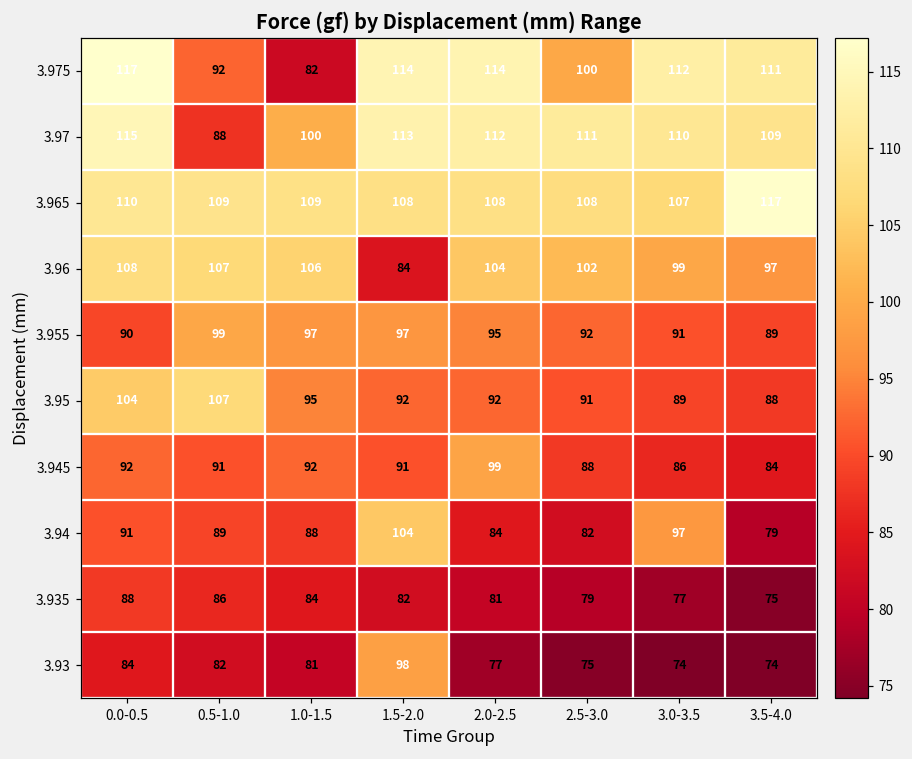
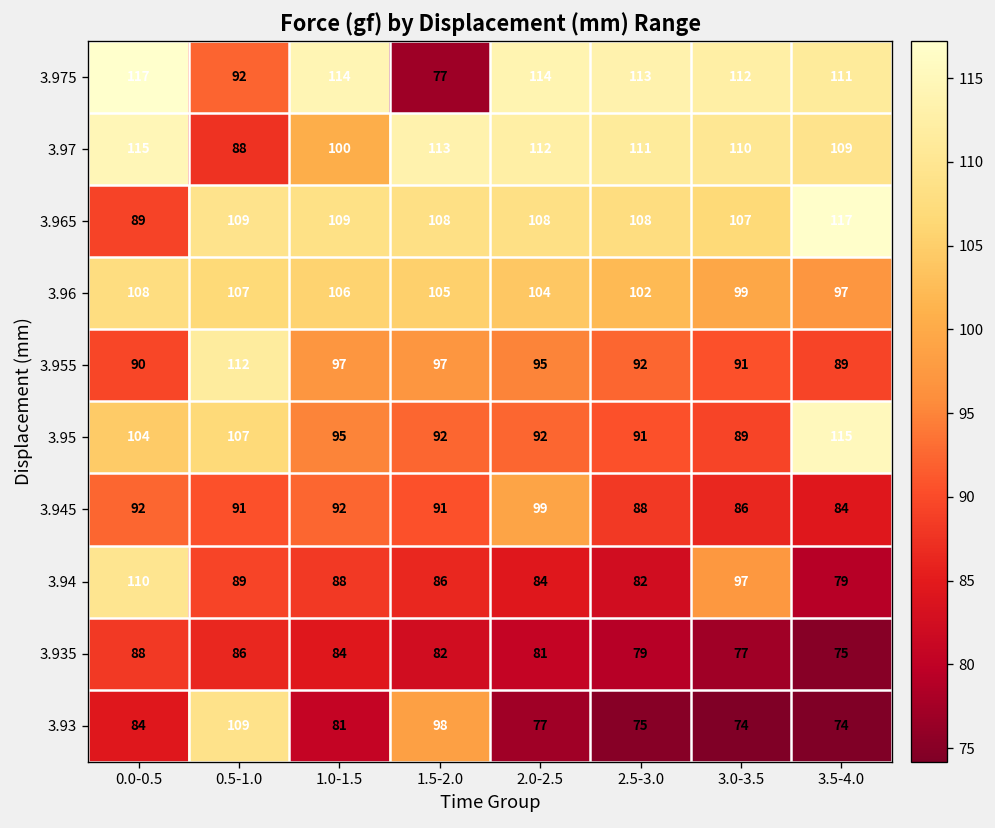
  {
    "3.975": {
      "0.0-0.5": 117,
      "0.5-1.0": 92,
-     "1.0-1.5": 82,
-     "1.5-2.0": 114,
+     "1.0-1.5": 114,
+     "1.5-2.0": 77,
      "2.0-2.5": 114,
-     "2.5-3.0": 100,
+     "2.5-3.0": 113,
      "3.0-3.5": 112,
      "3.5-4.0": 111
    },
    "3.97": {
      "0.0-0.5": 115,
      "0.5-1.0": 88,
      "1.0-1.5": 100,
      "1.5-2.0": 113,
      "2.0-2.5": 112,
      "2.5-3.0": 111,
      "3.0-3.5": 110,
      "3.5-4.0": 109
    },
    "3.965": {
-     "0.0-0.5": 110,
+     "0.0-0.5": 89,
      "0.5-1.0": 109,
      "1.0-1.5": 109,
      "1.5-2.0": 108,
      "2.0-2.5": 108,
      "2.5-3.0": 108,
      "3.0-3.5": 107,
      "3.5-4.0": 117
    },
    "3.96": {
      "0.0-0.5": 108,
      "0.5-1.0": 107,
      "1.0-1.5": 106,
-     "1.5-2.0": 84,
+     "1.5-2.0": 105,
      "2.0-2.5": 104,
      "2.5-3.0": 102,
      "3.0-3.5": 99,
      "3.5-4.0": 97
    },
    "3.955": {
      "0.0-0.5": 90,
-     "0.5-1.0": 99,
+     "0.5-1.0": 112,
      "1.0-1.5": 97,
      "1.5-2.0": 97,
      "2.0-2.5": 95,
      "2.5-3.0": 92,
      "3.0-3.5": 91,
      "3.5-4.0": 89
    },
    "3.95": {
      "0.0-0.5": 104,
      "0.5-1.0": 107,
      "1.0-1.5": 95,
      "1.5-2.0": 92,
      "2.0-2.5": 92,
      "2.5-3.0": 91,
      "3.0-3.5": 89,
-     "3.5-4.0": 88
+     "3.5-4.0": 115
    },
    "3.945": {
      "0.0-0.5": 92,
      "0.5-1.0": 91,
      "1.0-1.5": 92,
      "1.5-2.0": 91,
      "2.0-2.5": 99,
      "2.5-3.0": 88,
      "3.0-3.5": 86,
      "3.5-4.0": 84
    },
    "3.94": {
-     "0.0-0.5": 91,
+     "0.0-0.5": 110,
      "0.5-1.0": 89,
      "1.0-1.5": 88,
-     "1.5-2.0": 104,
+     "1.5-2.0": 86,
      "2.0-2.5": 84,
      "2.5-3.0": 82,
      "3.0-3.5": 97,
      "3.5-4.0": 79
    },
    "3.935": {
      "0.0-0.5": 88,
      "0.5-1.0": 86,
      "1.0-1.5": 84,
      "1.5-2.0": 82,
      "2.0-2.5": 81,
      "2.5-3.0": 79,
      "3.0-3.5": 77,
      "3.5-4.0": 75
    },
    "3.93": {
      "0.0-0.5": 84,
-     "0.5-1.0": 82,
+     "0.5-1.0": 109,
      "1.0-1.5": 81,
      "1.5-2.0": 98,
      "2.0-2.5": 77,
      "2.5-3.0": 75,
      "3.0-3.5": 74,
      "3.5-4.0": 74
    }
  }
